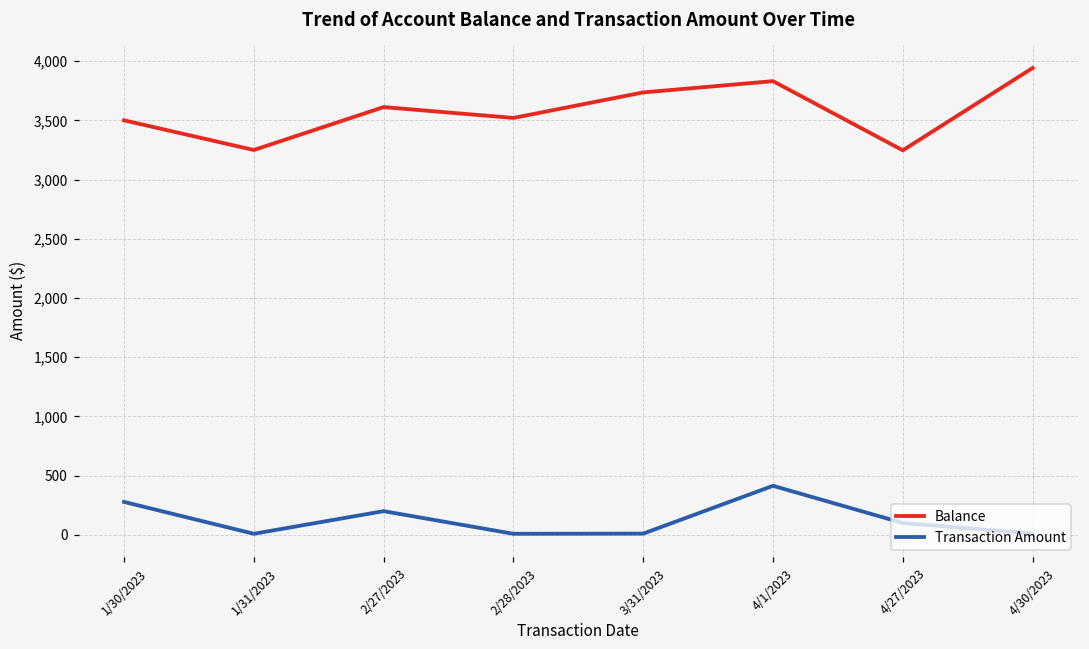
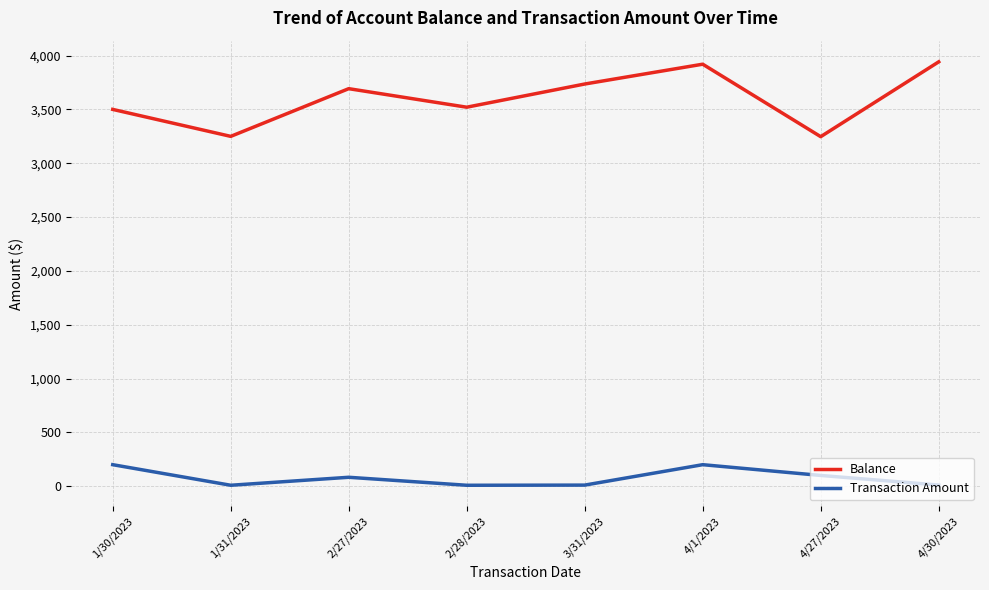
  {
    "Balance": {
      "1/30/2023": "3,500",
      "1/31/2023": "3,250",
-     "2/27/2023": "3,610",
+     "2/27/2023": "3,690",
      "2/28/2023": "3,520",
      "3/31/2023": "3,740",
-     "4/1/2023": "3,830",
+     "4/1/2023": "3,920",
      "4/27/2023": "3,250",
      "4/30/2023": "3,940"
    },
    "Transaction Amount": {
-     "1/30/2023": "280",
+     "1/30/2023": "200",
      "1/31/2023": "10",
-     "2/27/2023": "200",
+     "2/27/2023": "80",
      "2/28/2023": "10",
      "3/31/2023": "10",
-     "4/1/2023": "410"
+     "4/1/2023": "200"
    }
  }
